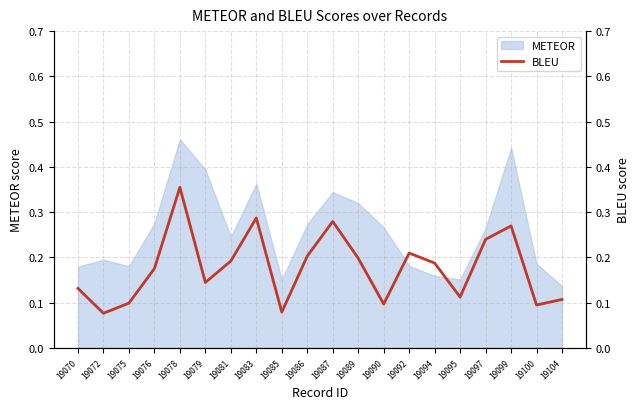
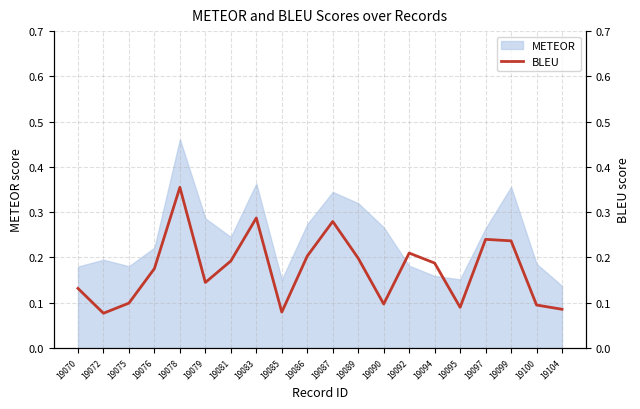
  {
    "METEOR": {
      "19070": 0.18,
      "19072": 0.19,
      "19075": 0.18,
-     "19076": 0.28,
+     "19076": 0.22,
      "19078": 0.46,
-     "19079": 0.39,
+     "19079": 0.29,
      "19081": 0.25,
      "19083": 0.36,
      "19085": 0.15,
      "19086": 0.27,
      "19087": 0.34,
      "19089": 0.32,
      "19090": 0.27,
      "19092": 0.18,
      "19094": 0.16,
      "19095": 0.15,
      "19097": 0.26,
-     "19099": 0.44,
+     "19099": 0.36,
      "19100": 0.19,
      "19104": 0.14
    },
    "BLEU": {
      "19070": 0.13,
      "19072": 0.08,
      "19075": 0.10,
      "19076": 0.18,
      "19078": 0.35,
      "19079": 0.14,
      "19081": 0.19,
      "19083": 0.29,
      "19085": 0.08,
      "19086": 0.20,
      "19087": 0.28,
      "19089": 0.20,
      "19090": 0.10,
      "19092": 0.21,
      "19094": 0.19,
-     "19095": 0.11,
+     "19095": 0.09,
      "19097": 0.24,
-     "19099": 0.27,
+     "19099": 0.24,
      "19100": 0.09,
-     "19104": 0.11
+     "19104": 0.09
    }
  }
